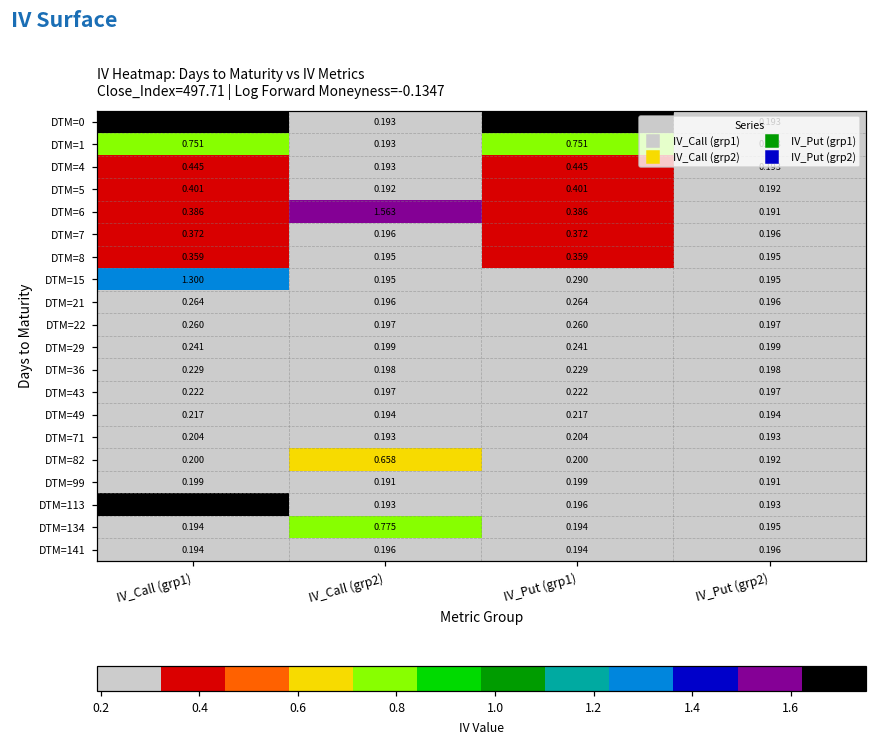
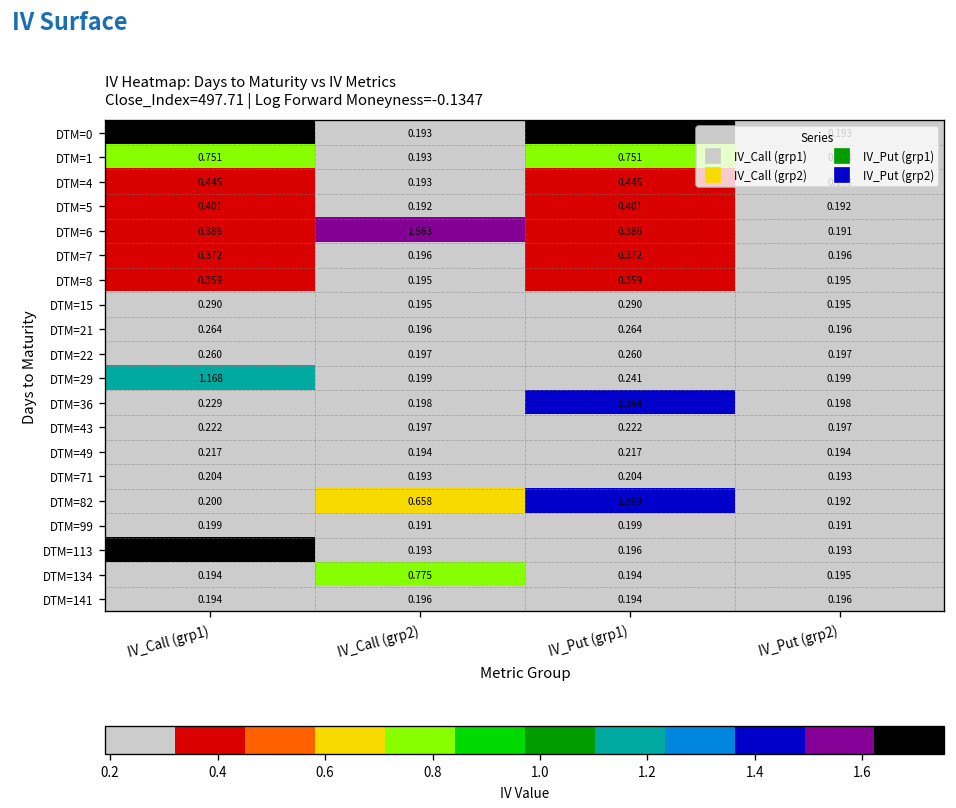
  {
    "DTM=0": {
      "IV_Call (grp2)": 0.193
    },
    "DTM=1": {
      "IV_Call (grp1)": 0.751,
      "IV_Call (grp2)": 0.193,
      "IV_Put (grp1)": 0.751
    },
    "DTM=4": {
      "IV_Call (grp1)": 0.445,
      "IV_Call (grp2)": 0.193,
      "IV_Put (grp1)": 0.445
    },
    "DTM=5": {
      "IV_Call (grp1)": 0.401,
      "IV_Call (grp2)": 0.192,
      "IV_Put (grp1)": 0.401,
      "IV_Put (grp2)": 0.192
    },
    "DTM=6": {
      "IV_Call (grp1)": 0.386,
      "IV_Call (grp2)": 1.563,
      "IV_Put (grp1)": 0.386,
      "IV_Put (grp2)": 0.191
    },
    "DTM=7": {
      "IV_Call (grp1)": 0.372,
      "IV_Call (grp2)": 0.196,
      "IV_Put (grp1)": 0.372,
      "IV_Put (grp2)": 0.196
    },
    "DTM=8": {
      "IV_Call (grp1)": 0.359,
      "IV_Call (grp2)": 0.195,
      "IV_Put (grp1)": 0.359,
      "IV_Put (grp2)": 0.195
    },
    "DTM=15": {
-     "IV_Call (grp1)": 1.300,
+     "IV_Call (grp1)": 0.290,
      "IV_Call (grp2)": 0.195,
      "IV_Put (grp1)": 0.290,
      "IV_Put (grp2)": 0.195
    },
    "DTM=21": {
      "IV_Call (grp1)": 0.264,
      "IV_Call (grp2)": 0.196,
      "IV_Put (grp1)": 0.264,
      "IV_Put (grp2)": 0.196
    },
    "DTM=22": {
      "IV_Call (grp1)": 0.260,
      "IV_Call (grp2)": 0.197,
      "IV_Put (grp1)": 0.260,
      "IV_Put (grp2)": 0.197
    },
    "DTM=29": {
-     "IV_Call (grp1)": 0.241,
+     "IV_Call (grp1)": 1.168,
      "IV_Call (grp2)": 0.199,
      "IV_Put (grp1)": 0.241,
      "IV_Put (grp2)": 0.199
    },
    "DTM=36": {
      "IV_Call (grp1)": 0.229,
      "IV_Call (grp2)": 0.198,
-     "IV_Put (grp1)": 0.229,
+     "IV_Put (grp1)": 1.364,
      "IV_Put (grp2)": 0.198
    },
    "DTM=43": {
      "IV_Call (grp1)": 0.222,
      "IV_Call (grp2)": 0.197,
      "IV_Put (grp1)": 0.222,
      "IV_Put (grp2)": 0.197
    },
    "DTM=49": {
      "IV_Call (grp1)": 0.217,
      "IV_Call (grp2)": 0.194,
      "IV_Put (grp1)": 0.217,
      "IV_Put (grp2)": 0.194
    },
    "DTM=71": {
      "IV_Call (grp1)": 0.204,
      "IV_Call (grp2)": 0.193,
      "IV_Put (grp1)": 0.204,
      "IV_Put (grp2)": 0.193
    },
    "DTM=82": {
      "IV_Call (grp1)": 0.200,
      "IV_Call (grp2)": 0.658,
-     "IV_Put (grp1)": 0.200,
+     "IV_Put (grp1)": 1.399,
      "IV_Put (grp2)": 0.192
    },
    "DTM=99": {
      "IV_Call (grp1)": 0.199,
      "IV_Call (grp2)": 0.191,
      "IV_Put (grp1)": 0.199,
      "IV_Put (grp2)": 0.191
    },
    "DTM=113": {
      "IV_Call (grp2)": 0.193,
      "IV_Put (grp1)": 0.196,
      "IV_Put (grp2)": 0.193
    },
    "DTM=134": {
      "IV_Call (grp1)": 0.194,
      "IV_Call (grp2)": 0.775,
      "IV_Put (grp1)": 0.194,
      "IV_Put (grp2)": 0.195
    },
    "DTM=141": {
      "IV_Call (grp1)": 0.194,
      "IV_Call (grp2)": 0.196,
      "IV_Put (grp1)": 0.194,
      "IV_Put (grp2)": 0.196
    }
  }
